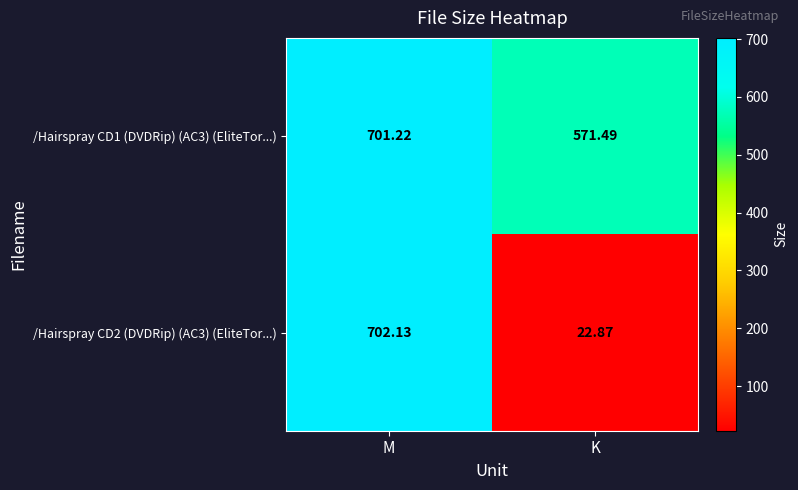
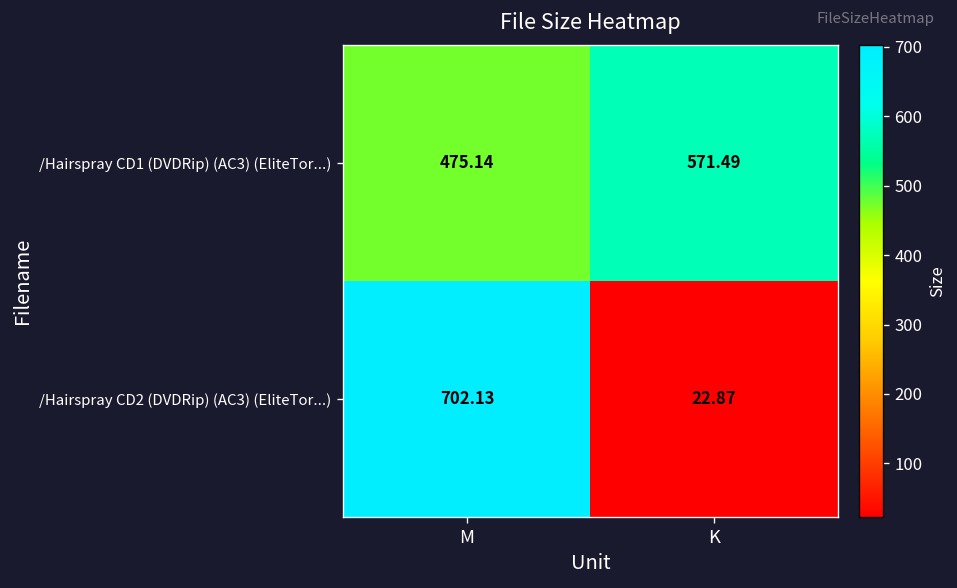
  {
    "/Hairspray CD1 (DVDRip) (AC3) (EliteTor...)": {
-     "M": 701.22,
+     "M": 475.14,
      "K": 571.49
    },
    "/Hairspray CD2 (DVDRip) (AC3) (EliteTor...)": {
      "M": 702.13,
      "K": 22.87
    }
  }
